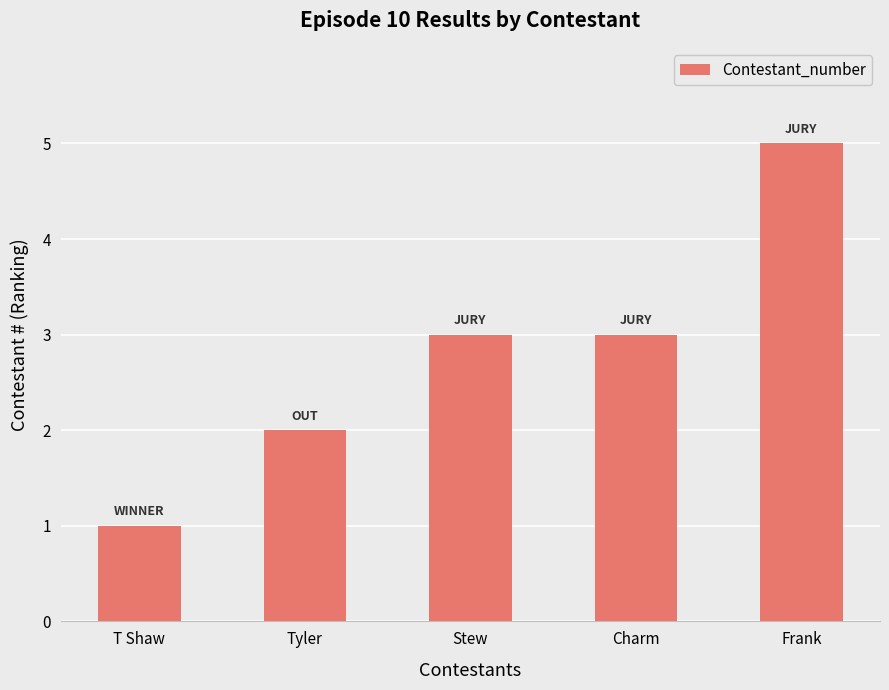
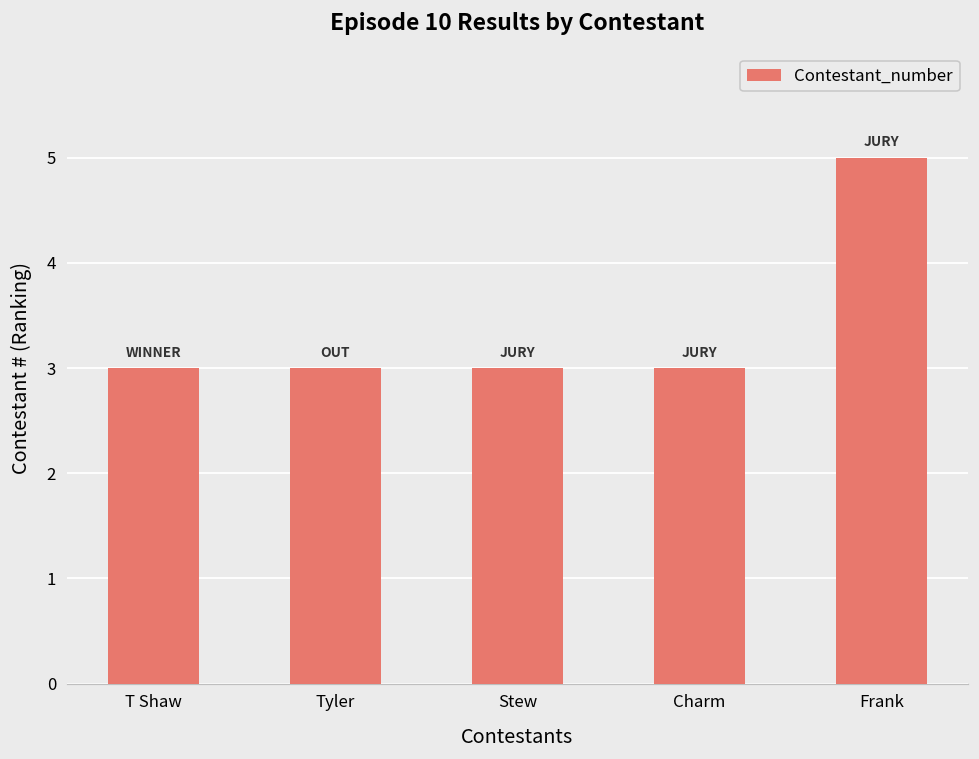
  {
-   "T Shaw": 1,
-   "Tyler": 2,
+   "T Shaw": 3,
+   "Tyler": 3,
    "Stew": 3,
    "Charm": 3,
    "Frank": 5
  }
